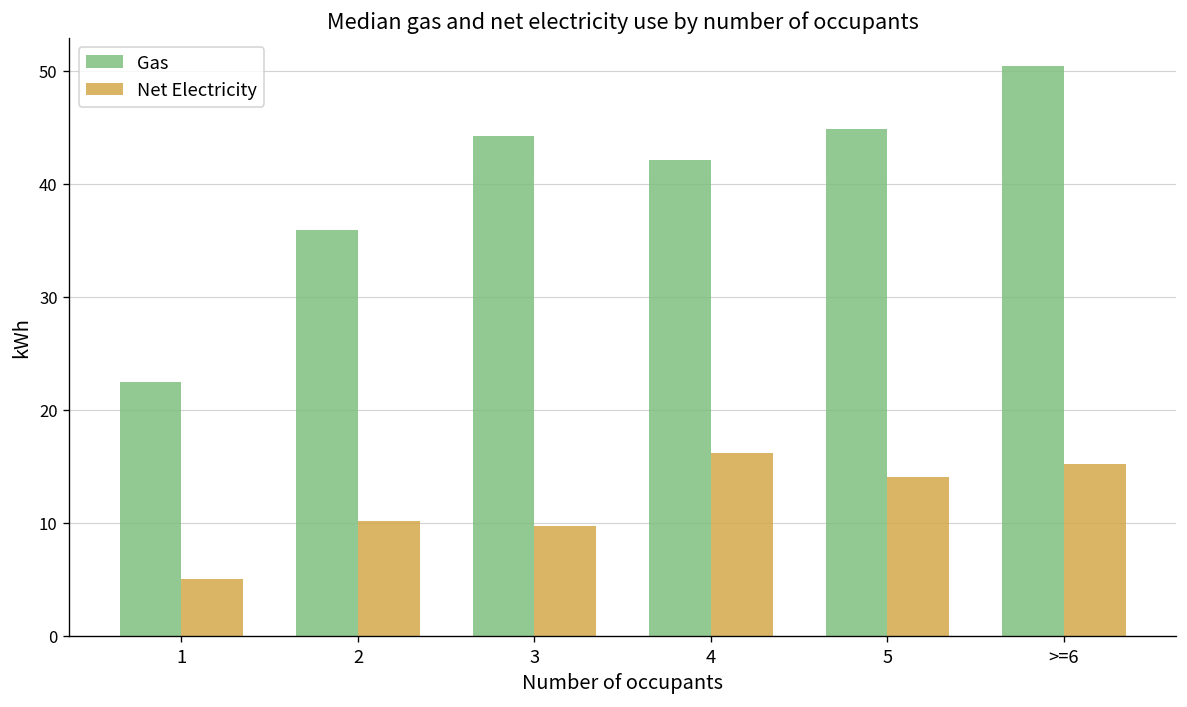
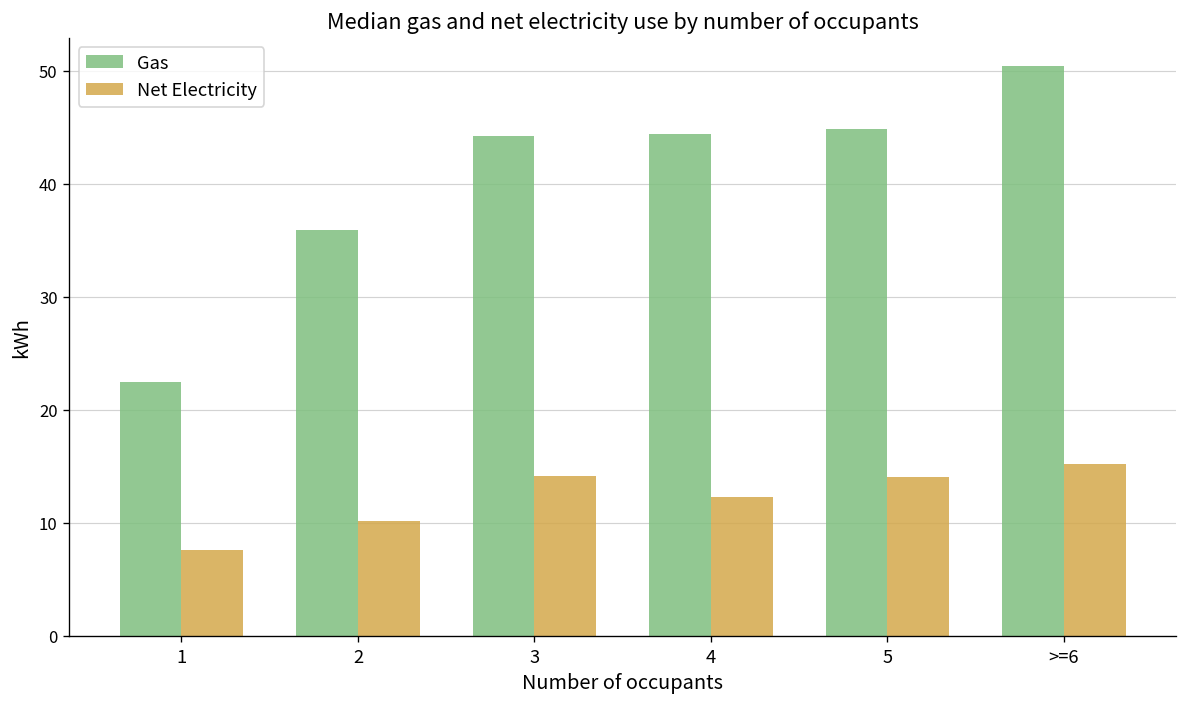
  {
    "Gas": {
      "1": 22,
      "2": 36,
      "3": 44,
-     "4": 42,
+     "4": 44,
      "5": 45,
      ">=6": 50
    },
    "Net Electricity": {
-     "1": 5,
+     "1": 8,
      "2": 10,
-     "3": 10,
-     "4": 16,
+     "3": 14,
+     "4": 12,
      "5": 14,
      ">=6": 15
    }
  }
